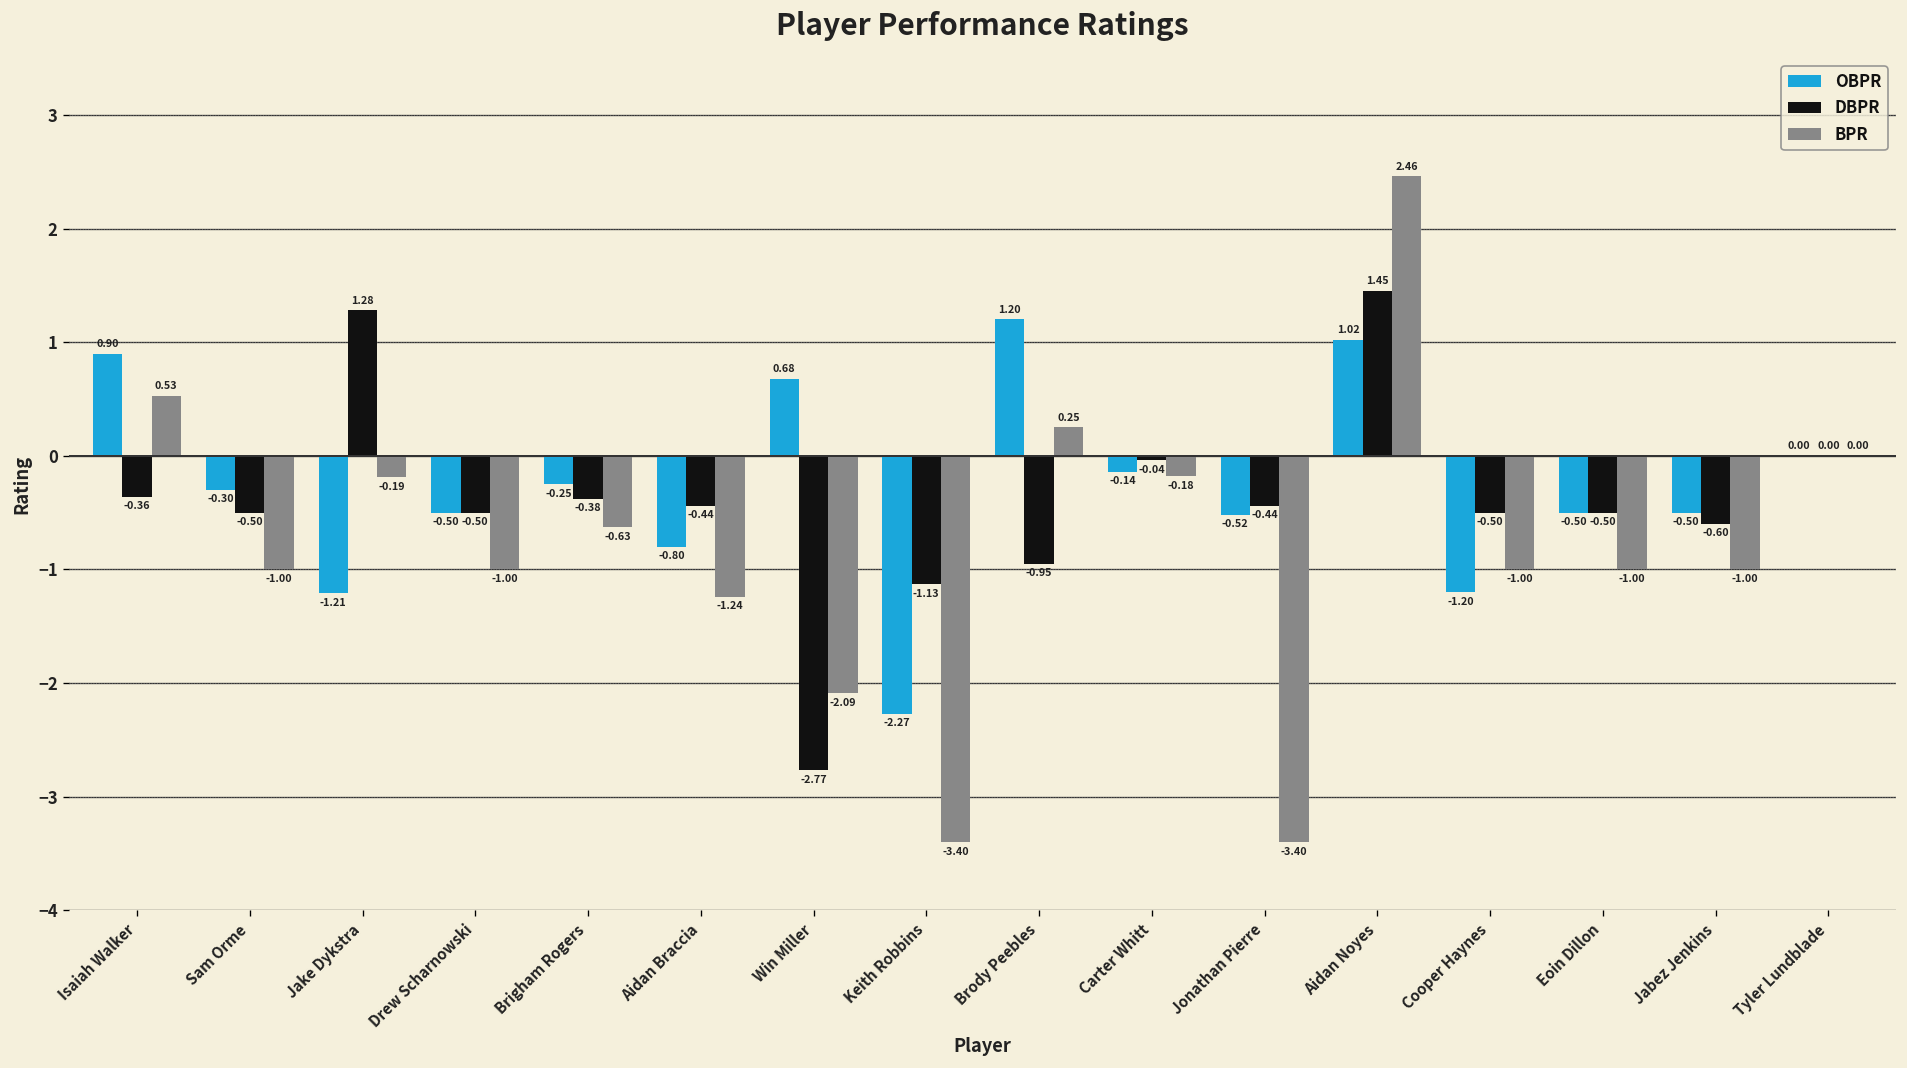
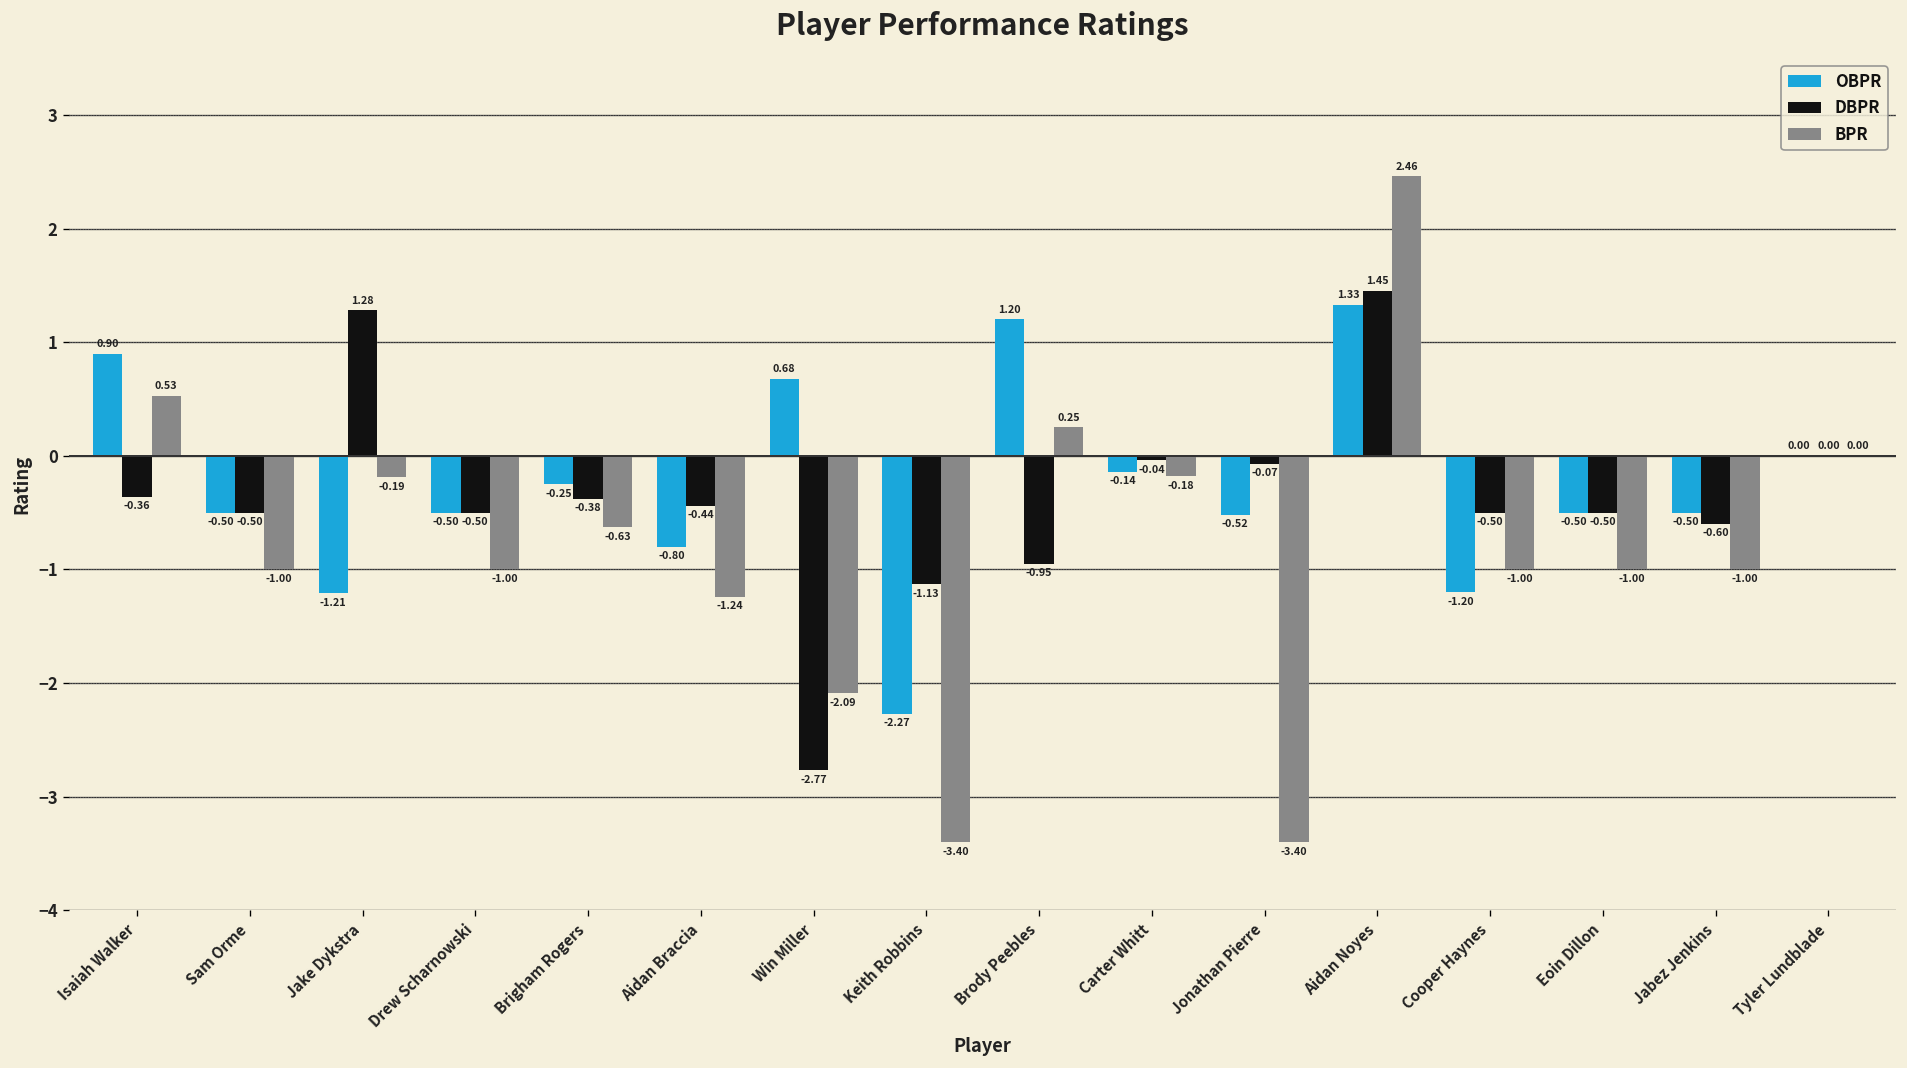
  {
    "OBPR": {
      "Isaiah Walker": 0.90,
-     "Sam Orme": -0.30,
+     "Sam Orme": -0.50,
      "Jake Dykstra": -1.21,
      "Drew Scharnowski": -0.50,
      "Brigham Rogers": -0.25,
      "Aidan Braccia": -0.80,
      "Win Miller": 0.68,
      "Keith Robbins": -2.27,
      "Brody Peebles": 1.20,
      "Carter Whitt": -0.14,
      "Jonathan Pierre": -0.52,
-     "Aidan Noyes": 1.02,
+     "Aidan Noyes": 1.33,
      "Cooper Haynes": -1.20,
      "Eoin Dillon": -0.50,
      "Jabez Jenkins": -0.50,
      "Tyler Lundblade": 0.00
    },
    "DBPR": {
      "Isaiah Walker": -0.36,
      "Sam Orme": -0.50,
      "Jake Dykstra": 1.28,
      "Drew Scharnowski": -0.50,
      "Brigham Rogers": -0.38,
      "Aidan Braccia": -0.44,
      "Win Miller": -2.77,
      "Keith Robbins": -1.13,
      "Brody Peebles": -0.95,
      "Carter Whitt": -0.04,
-     "Jonathan Pierre": -0.44,
+     "Jonathan Pierre": -0.07,
      "Aidan Noyes": 1.45,
      "Cooper Haynes": -0.50,
      "Eoin Dillon": -0.50,
      "Jabez Jenkins": -0.60,
      "Tyler Lundblade": 0.00
    },
    "BPR": {
      "Isaiah Walker": 0.53,
      "Sam Orme": -1.00,
      "Jake Dykstra": -0.19,
      "Drew Scharnowski": -1.00,
      "Brigham Rogers": -0.63,
      "Aidan Braccia": -1.24,
      "Win Miller": -2.09,
      "Keith Robbins": -3.40,
      "Brody Peebles": 0.25,
      "Carter Whitt": -0.18,
      "Jonathan Pierre": -3.40,
      "Aidan Noyes": 2.46,
      "Cooper Haynes": -1.00,
      "Eoin Dillon": -1.00,
      "Jabez Jenkins": -1.00,
      "Tyler Lundblade": 0.00
    }
  }
